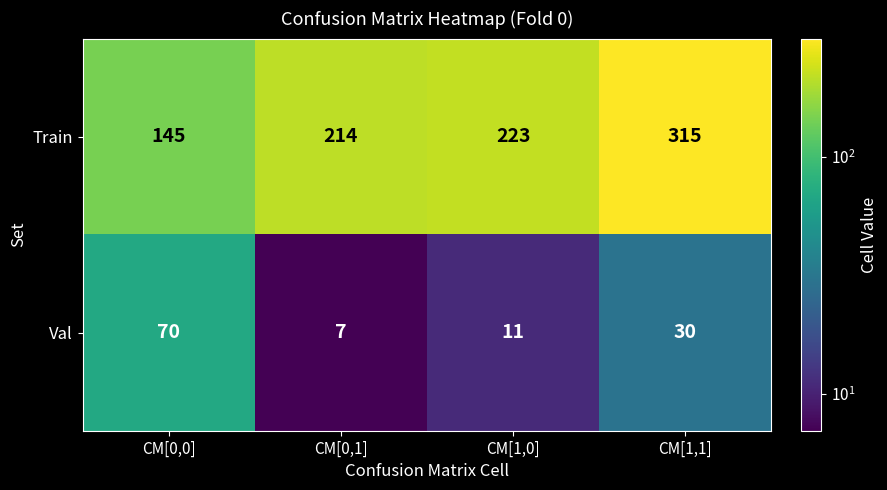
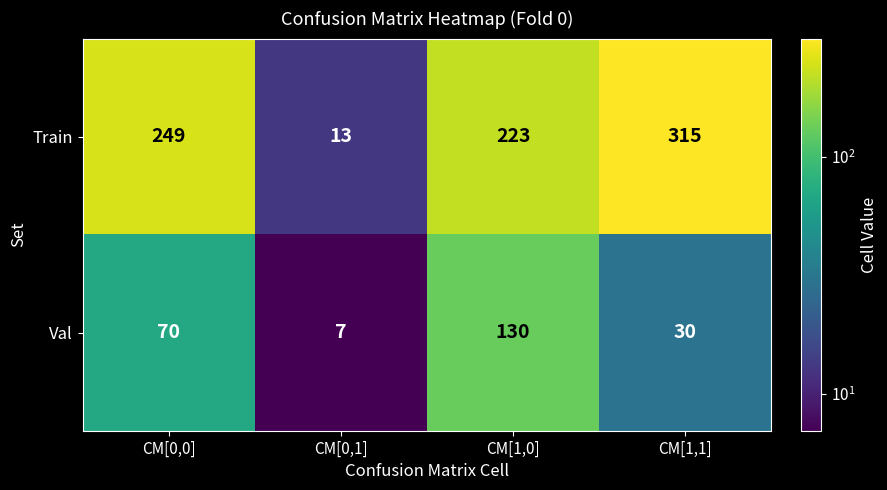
  {
    "Train": {
-     "CM[0,0]": 145,
-     "CM[0,1]": 214,
+     "CM[0,0]": 249,
+     "CM[0,1]": 13,
      "CM[1,0]": 223,
      "CM[1,1]": 315
    },
    "Val": {
      "CM[0,0]": 70,
      "CM[0,1]": 7,
-     "CM[1,0]": 11,
+     "CM[1,0]": 130,
      "CM[1,1]": 30
    }
  }
